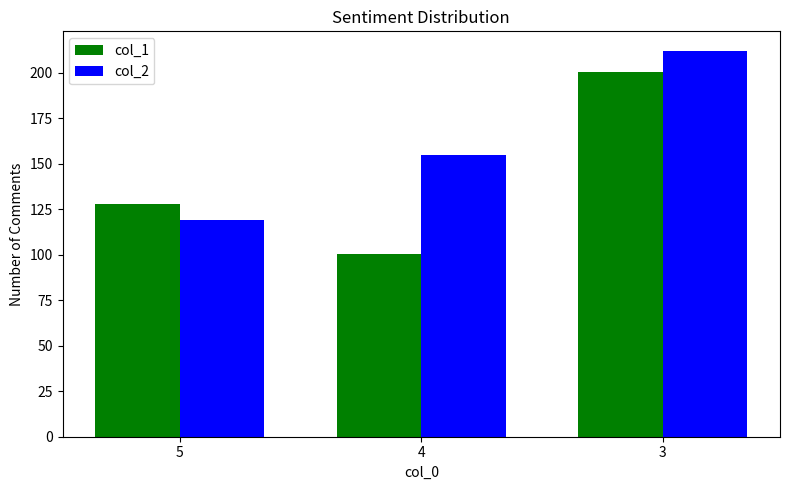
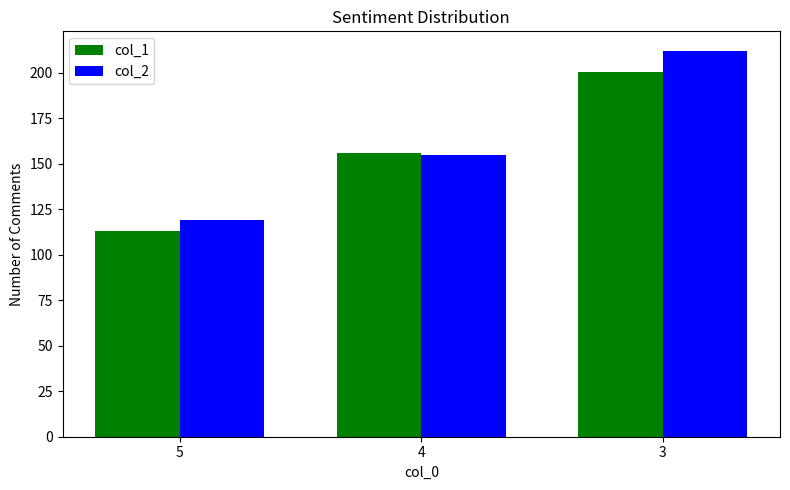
  {
    "col_1": {
-     "5": 128,
-     "4": 101,
+     "5": 113,
+     "4": 156,
      "3": 200
    },
    "col_2": {
      "5": 119,
      "4": 155,
      "3": 212
    }
  }
